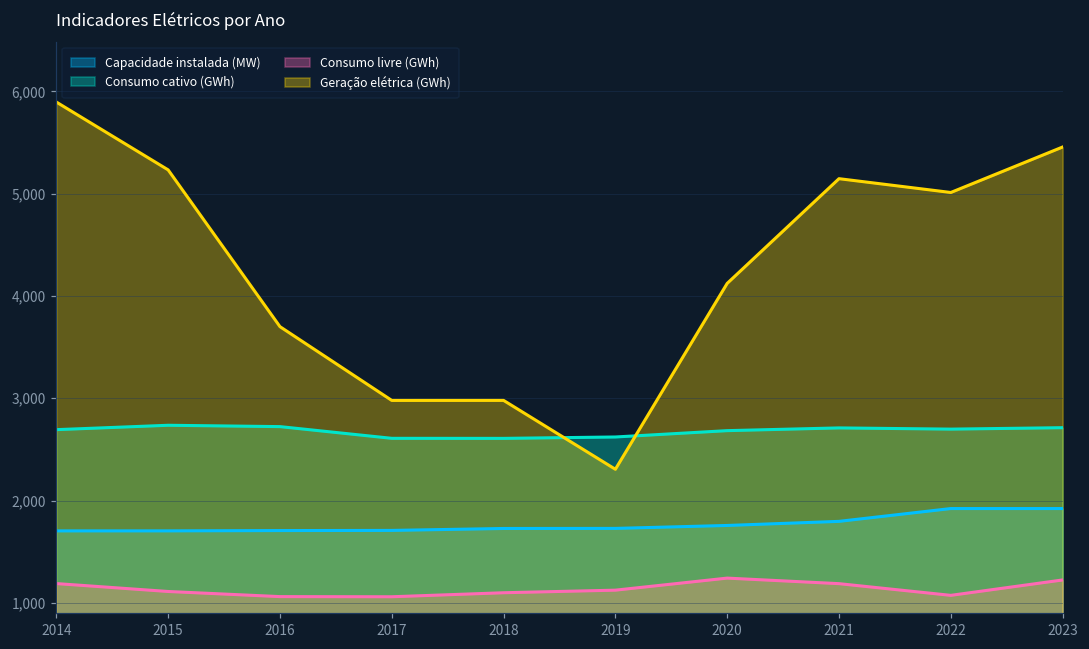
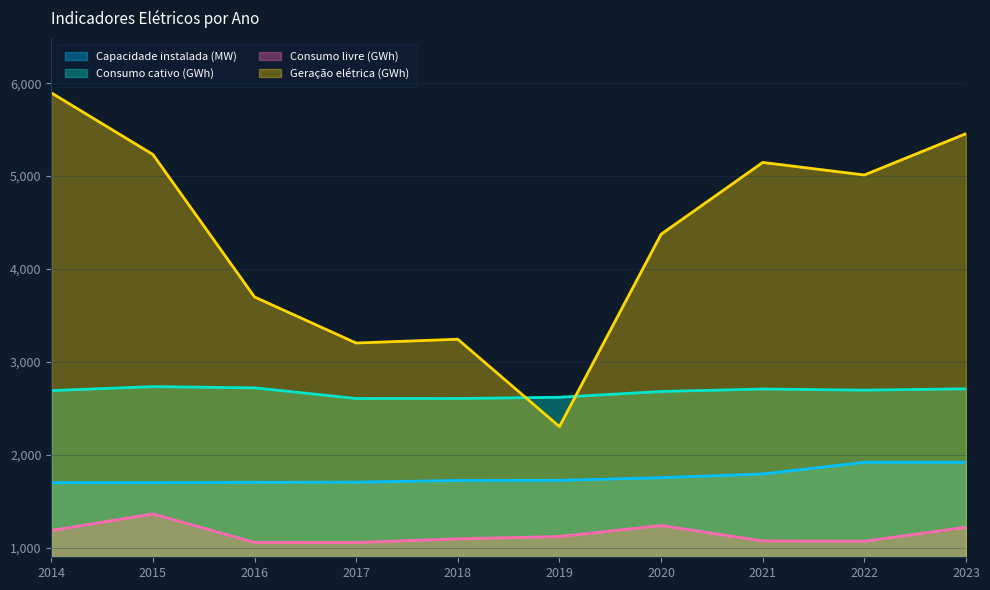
  {
    "Consumo livre (GWh)": {
      "2014": "1,200",
-     "2015": "1,100",
+     "2015": "1,400",
      "2016": "1,100",
      "2017": "1,100",
      "2018": "1,100",
      "2019": "1,100",
      "2020": "1,200",
-     "2021": "1,200",
+     "2021": "1,100",
      "2022": "1,100",
      "2023": "1,200"
    },
    "Geração elétrica (GWh)": {
      "2014": "5,900",
      "2015": "5,200",
      "2016": "3,700",
-     "2017": "3,000",
-     "2018": "3,000",
+     "2017": "3,200",
+     "2018": "3,200",
      "2019": "2,300",
-     "2020": "4,100",
+     "2020": "4,400",
      "2021": "5,100",
      "2022": "5,000",
      "2023": "5,500"
    }
  }
